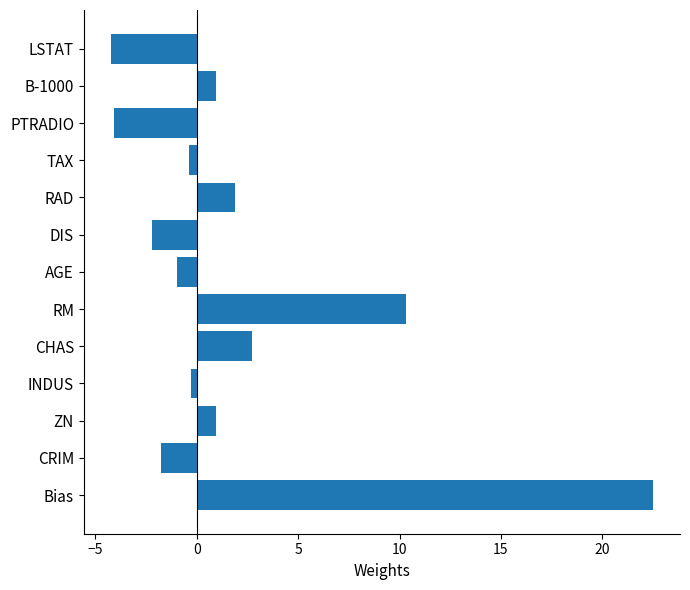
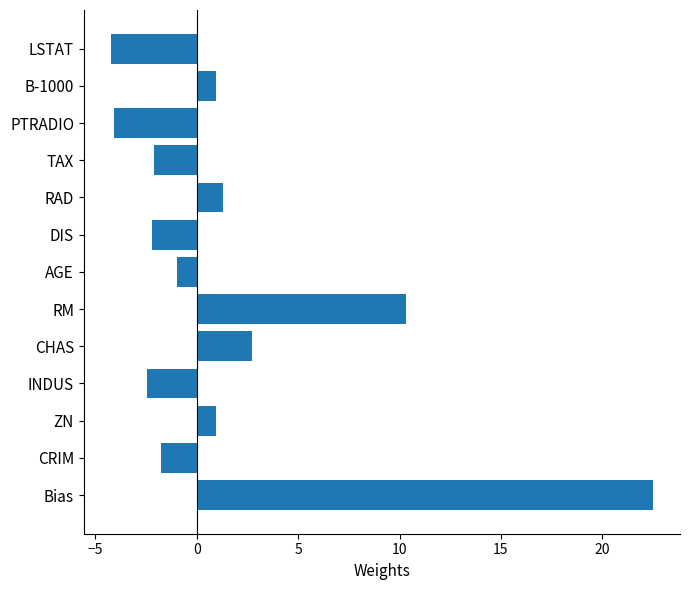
  {
    "LSTAT": -4.2,
    "B-1000": 1.0,
    "PTRADIO": -4.1,
-   "TAX": -0.4,
-   "RAD": 1.9,
+   "TAX": -2.1,
+   "RAD": 1.3,
    "DIS": -2.2,
    "AGE": -1.0,
    "RM": 10.3,
    "CHAS": 2.7,
-   "INDUS": -0.3,
+   "INDUS": -2.5,
    "ZN": 1.0,
    "CRIM": -1.8,
    "Bias": 22.5
  }
